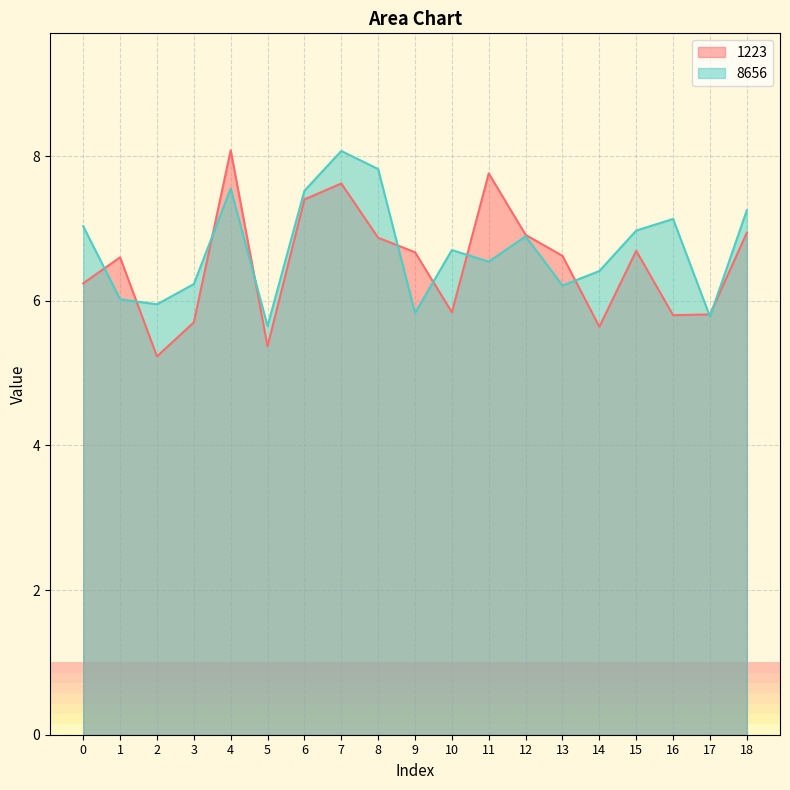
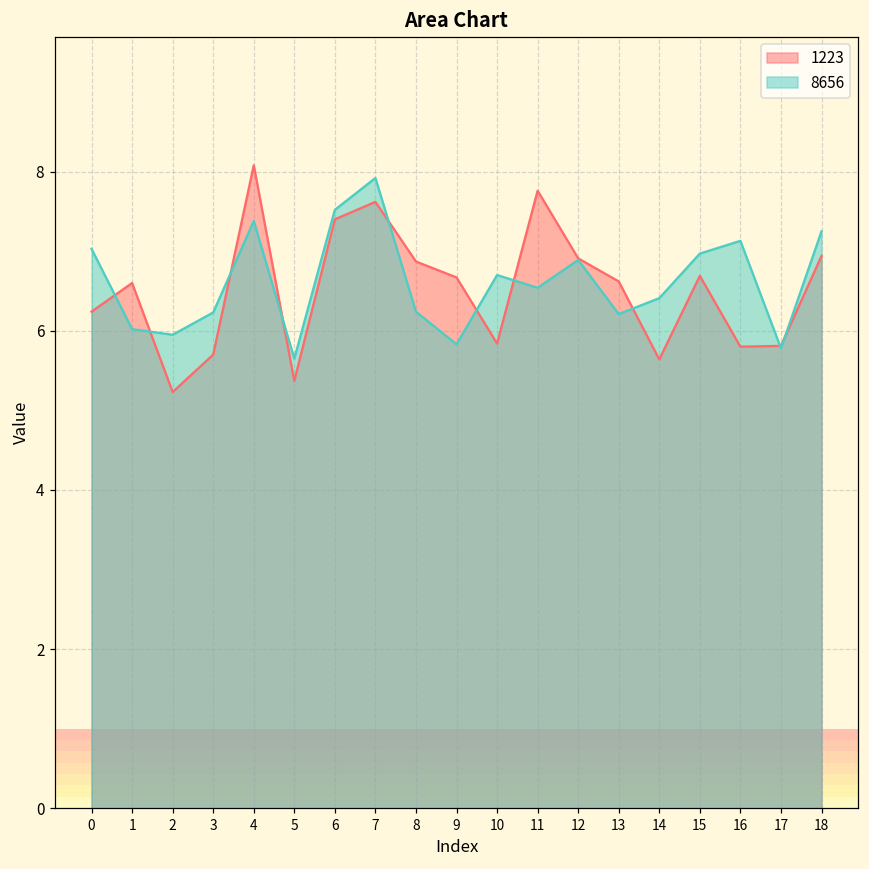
  {
    "1223": {
      "0": 6.2,
      "1": 6.6,
      "2": 5.2,
      "3": 5.7,
      "4": 8.1,
      "5": 5.4,
      "6": 7.4,
      "7": 7.6,
      "8": 6.9,
      "9": 6.7,
      "10": 5.8,
      "11": 7.8,
      "13": 6.6,
      "14": 5.6,
      "15": 6.7,
      "16": 5.8,
      "18": 6.9
    },
    "8656": {
      "0": 7.0,
      "1": 6.0,
      "2": 6.0,
      "3": 6.2,
-     "4": 7.6,
+     "4": 7.4,
      "5": 5.7,
      "6": 7.5,
-     "7": 8.1,
-     "8": 7.8,
+     "7": 7.9,
+     "8": 6.2,
      "9": 5.8,
      "10": 6.7,
      "11": 6.5,
      "13": 6.2,
      "14": 6.4,
      "15": 7.0,
      "16": 7.1,
      "18": 7.3
    }
  }
